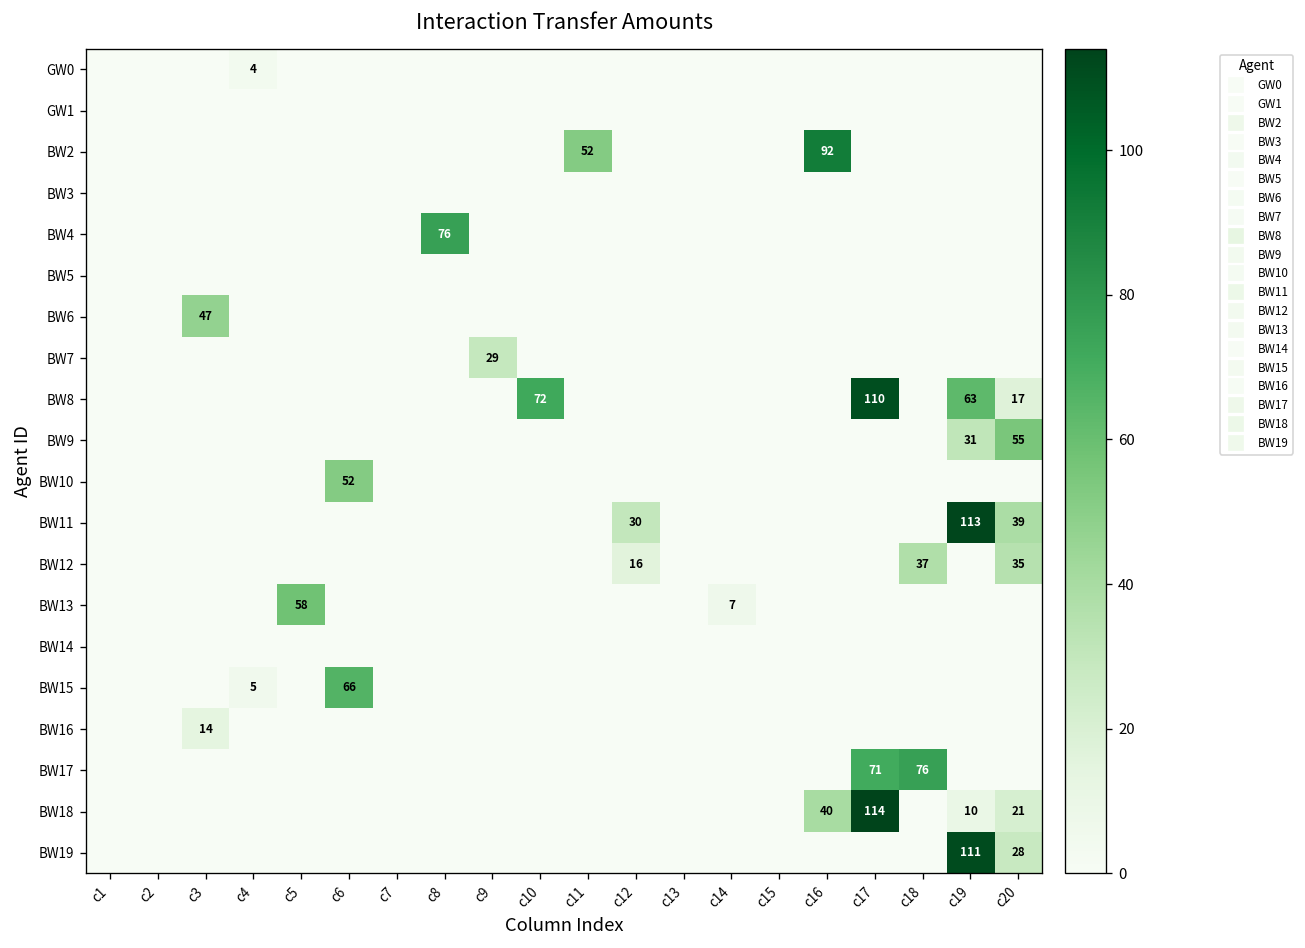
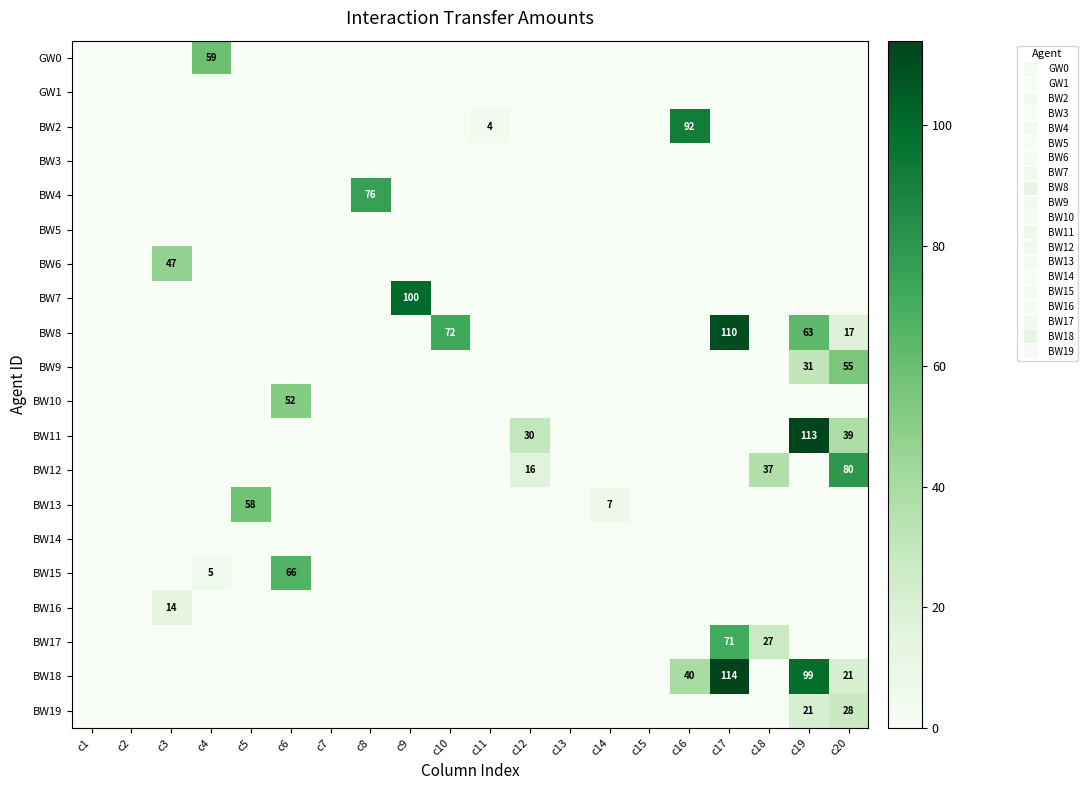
  {
    "GW0": {
-     "c4": 4
+     "c4": 59
    },
    "BW2": {
-     "c11": 52,
+     "c11": 4,
      "c16": 92
    },
    "BW4": {
      "c8": 76
    },
    "BW6": {
      "c3": 47
    },
    "BW7": {
-     "c9": 29
+     "c9": 100
    },
    "BW8": {
      "c10": 72,
      "c17": 110,
      "c19": 63,
      "c20": 17
    },
    "BW9": {
      "c19": 31,
      "c20": 55
    },
    "BW10": {
      "c6": 52
    },
    "BW11": {
      "c12": 30,
      "c19": 113,
      "c20": 39
    },
    "BW12": {
      "c12": 16,
      "c18": 37,
-     "c20": 35
+     "c20": 80
    },
    "BW13": {
      "c5": 58,
      "c14": 7
    },
    "BW15": {
      "c4": 5,
      "c6": 66
    },
    "BW16": {
      "c3": 14
    },
    "BW17": {
      "c17": 71,
-     "c18": 76
+     "c18": 27
    },
    "BW18": {
      "c16": 40,
      "c17": 114,
-     "c19": 10,
+     "c19": 99,
      "c20": 21
    },
    "BW19": {
-     "c19": 111,
+     "c19": 21,
      "c20": 28
    }
  }
